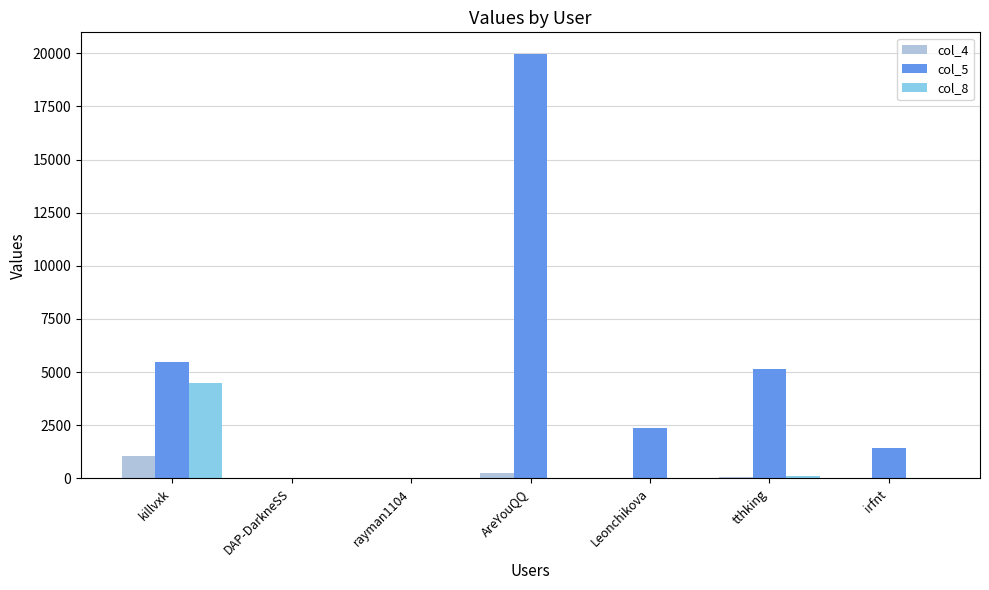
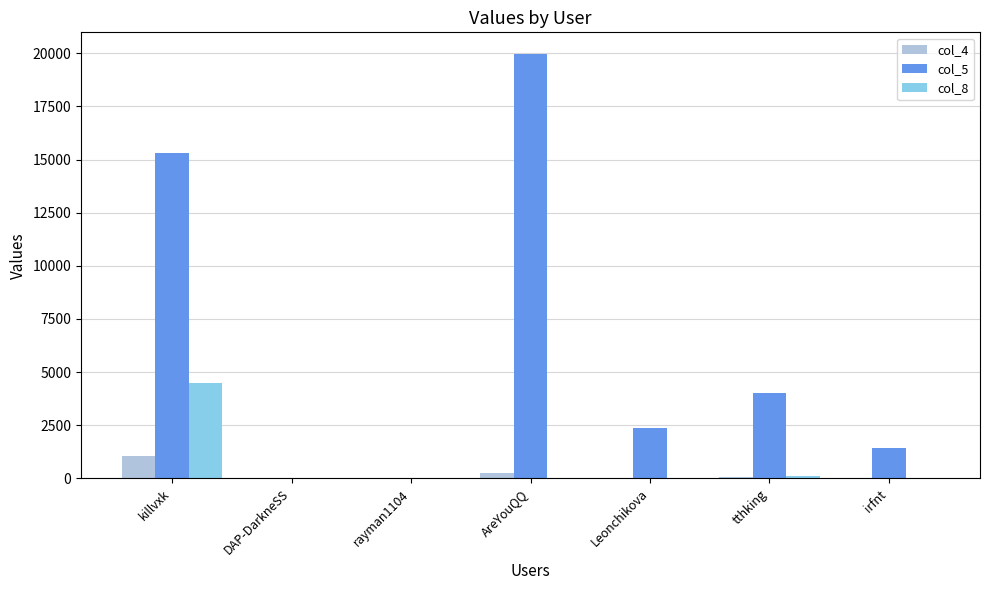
  {
    "col_5": {
-     "killvxk": 5500,
+     "killvxk": 15300,
      "AreYouQQ": 20000,
      "Leonchikova": 2400,
-     "tthking": 5200,
+     "tthking": 4000,
      "irfnt": 1400
    }
  }
